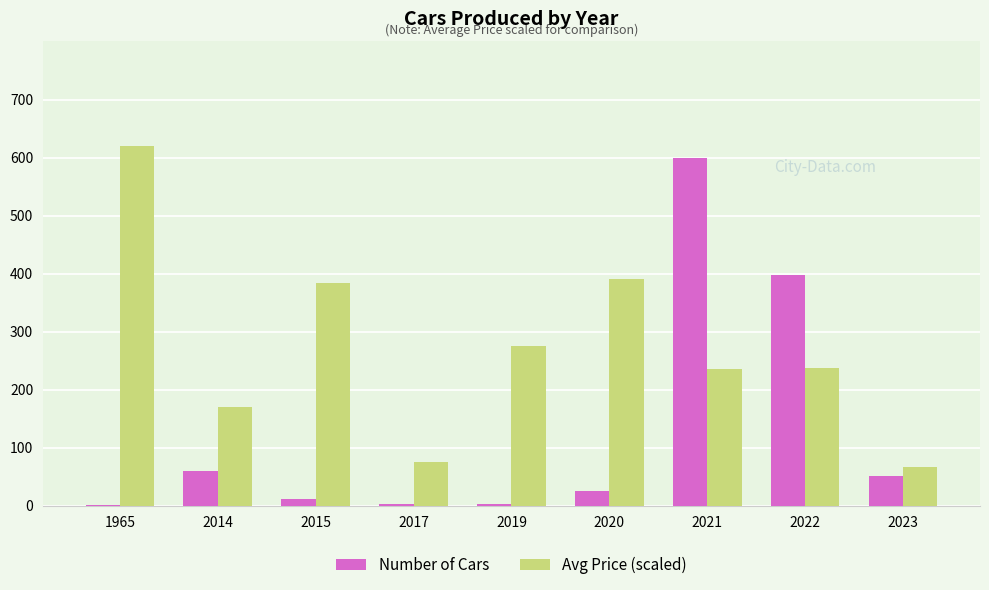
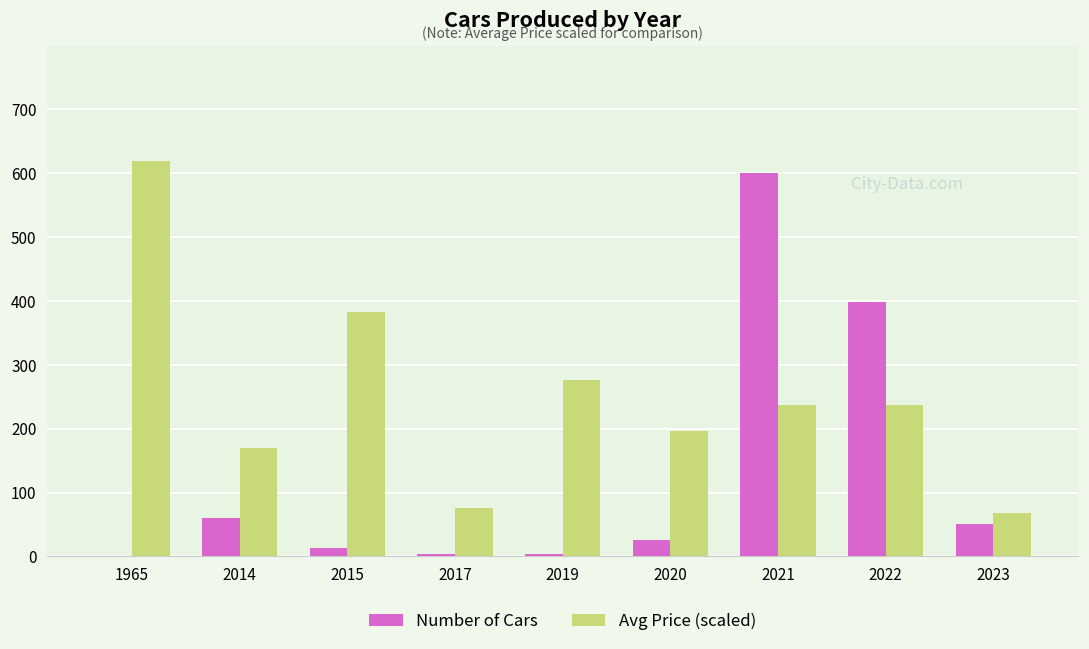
  {
    "Number of Cars": {
      "2014": 60,
      "2015": 10,
      "2020": 30,
      "2021": 600,
      "2022": 400,
      "2023": 50
    },
    "Avg Price (scaled)": {
      "1965": 620,
      "2014": 170,
      "2015": 380,
      "2017": 80,
      "2019": 280,
-     "2020": 390,
+     "2020": 200,
      "2021": 240,
      "2022": 240,
      "2023": 70
    }
  }
